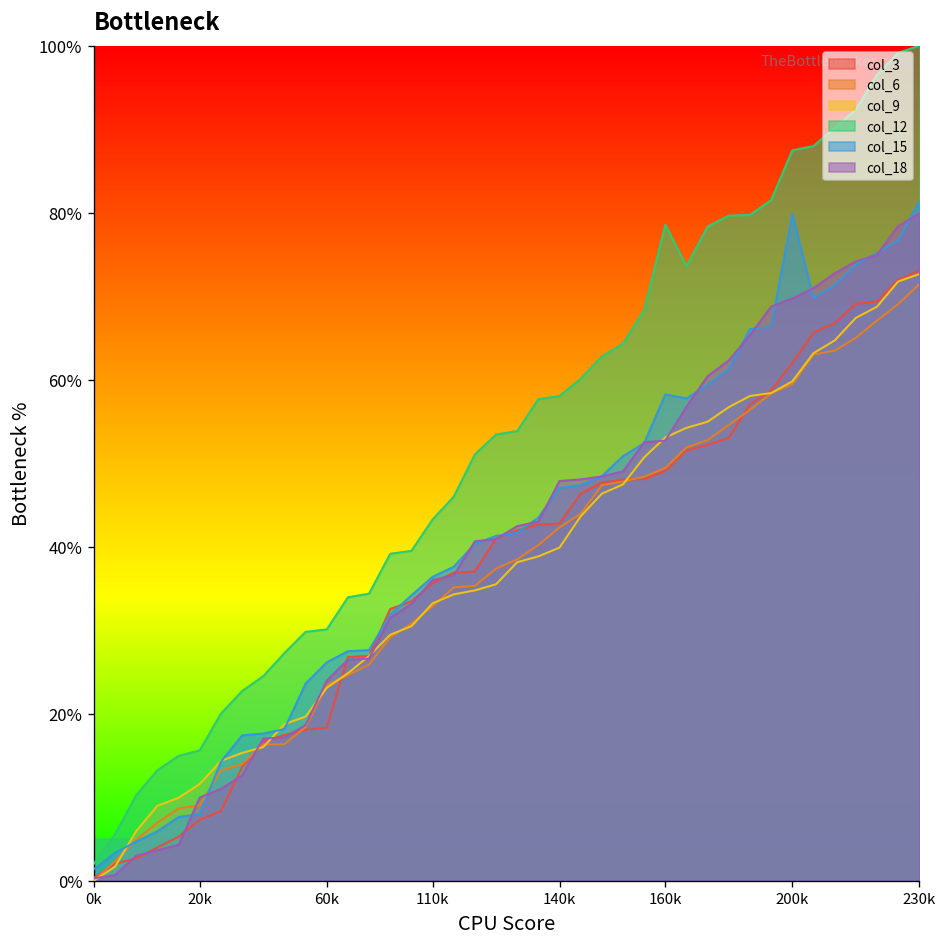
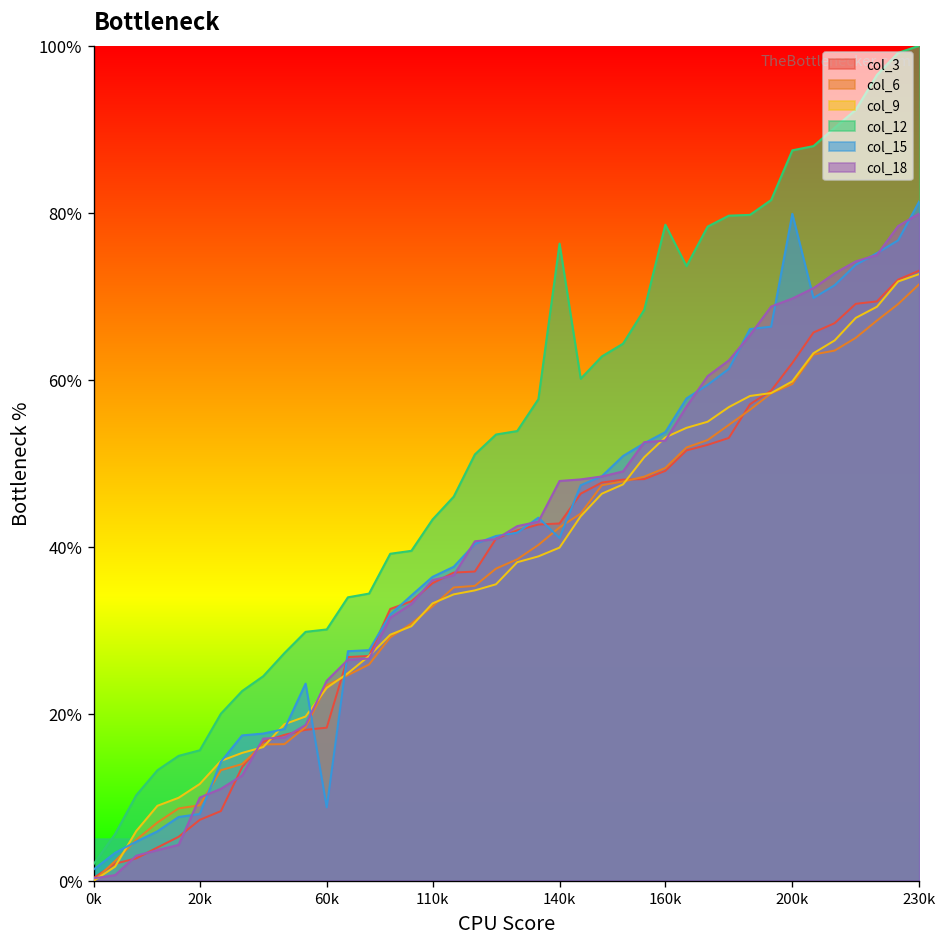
  {
    "col_9": {
      "20k": "12%",
      "140k": "40%",
      "160k": "53%",
      "230k": "73%"
    },
    "col_12": {
      "20k": "16%",
      "60k": "30%",
      "110k": "43%",
-     "140k": "58%",
+     "140k": "76%",
      "160k": "79%",
      "200k": "87%",
      "230k": "100%"
    },
    "col_15": {
      "20k": "8%",
-     "60k": "26%",
+     "60k": "9%",
      "110k": "36%",
-     "140k": "47%",
-     "160k": "58%",
+     "140k": "41%",
+     "160k": "54%",
      "200k": "80%",
      "230k": "81%"
    },
    "col_18": {
      "20k": "10%",
      "60k": "24%",
      "110k": "36%",
      "140k": "48%",
      "160k": "53%",
      "200k": "70%",
      "230k": "80%"
    }
  }
